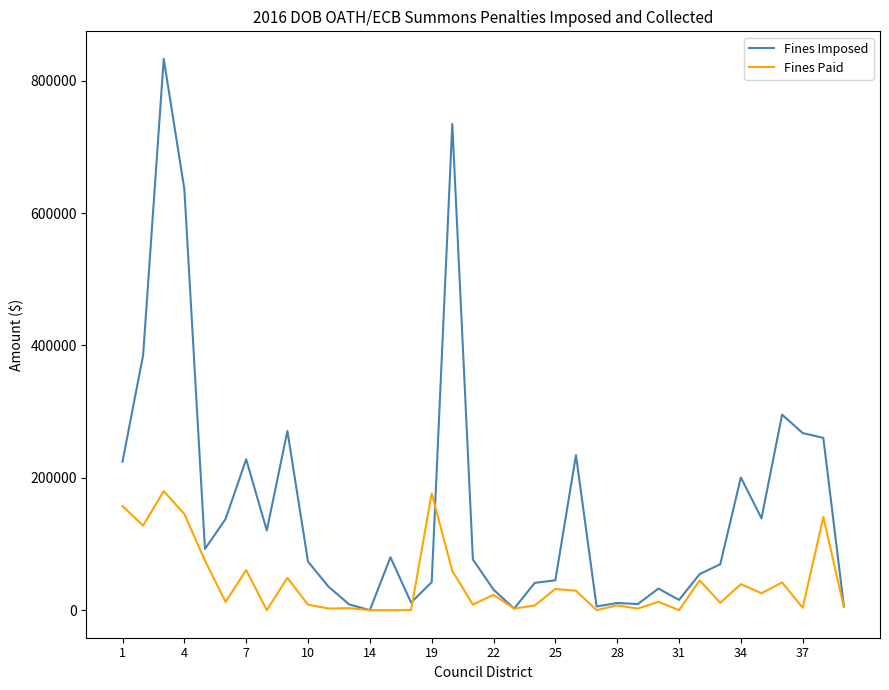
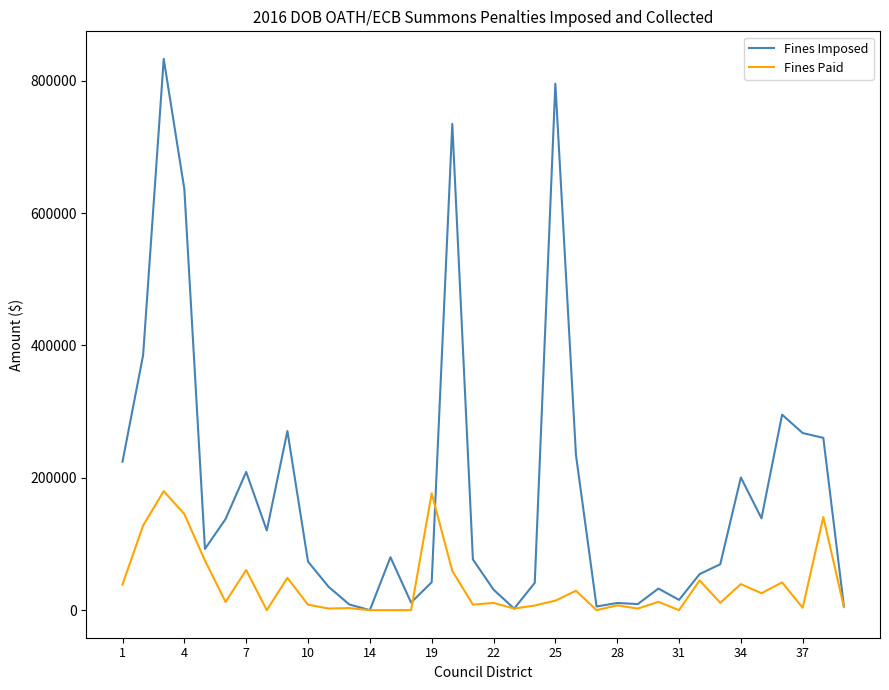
  {
    "Fines Imposed": {
      "1": 220000,
      "4": 640000,
-     "7": 230000,
+     "7": 210000,
      "10": 70000,
      "19": 40000,
      "22": 30000,
-     "25": 50000,
+     "25": 800000,
      "31": 20000,
      "34": 200000,
      "37": 270000
    },
    "Fines Paid": {
-     "1": 160000,
+     "1": 40000,
      "4": 150000,
      "7": 60000,
      "10": 10000,
      "19": 180000,
-     "22": 20000,
-     "25": 30000,
+     "22": 10000,
+     "25": 10000,
      "31": 0,
      "34": 40000,
      "37": 0
    }
  }
